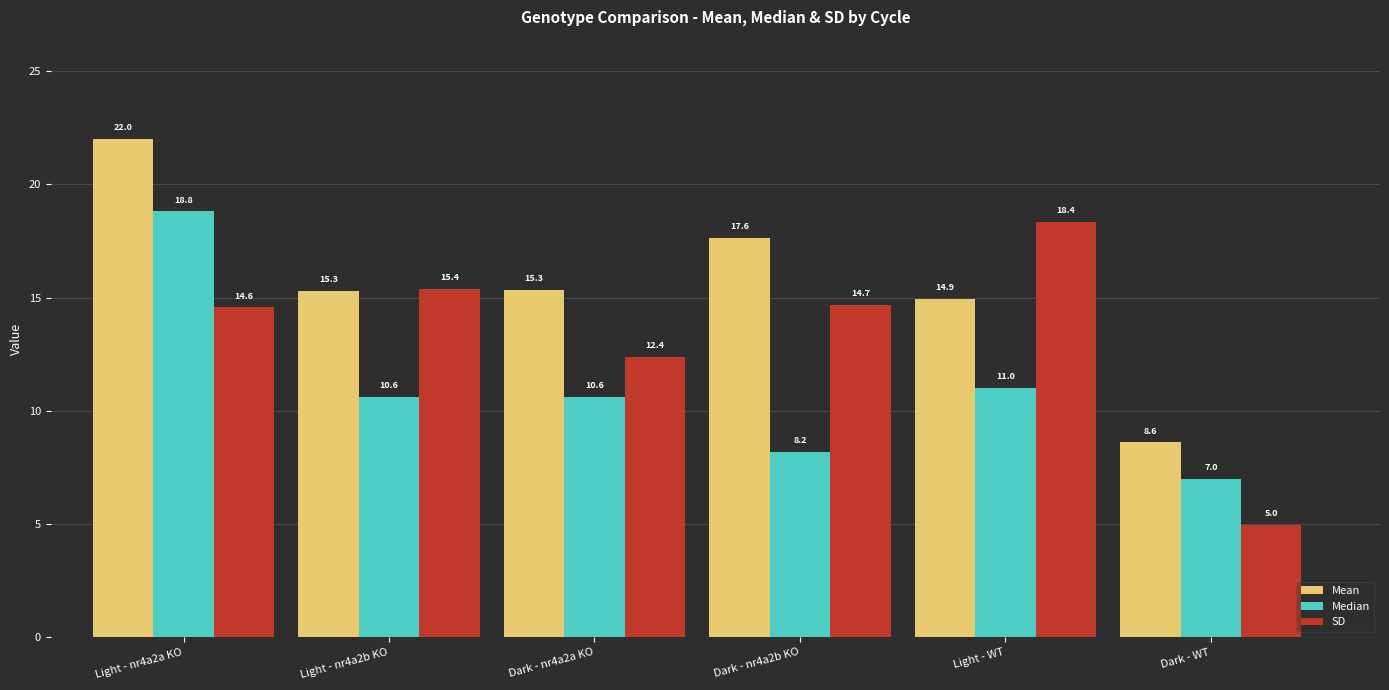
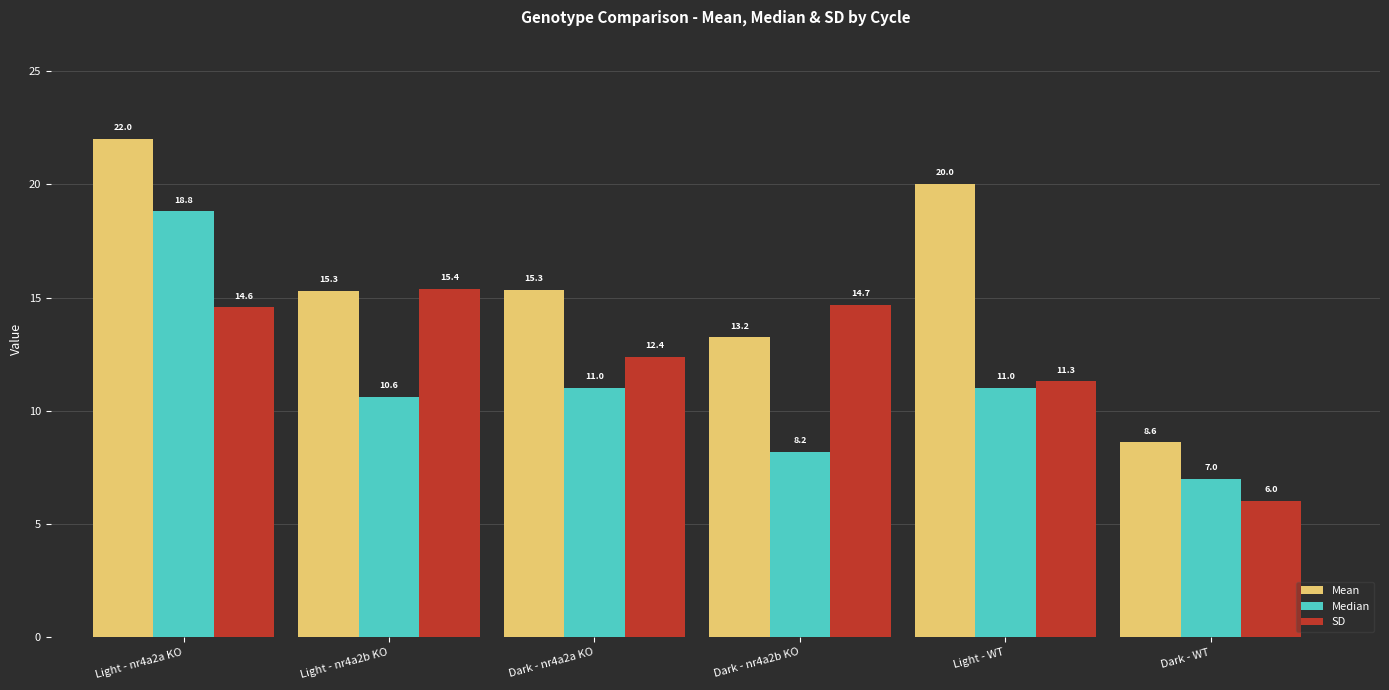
  {
    "Mean": {
      "Light - nr4a2a KO": 22.0,
      "Light - nr4a2b KO": 15.3,
      "Dark - nr4a2a KO": 15.3,
-     "Dark - nr4a2b KO": 17.6,
-     "Light - WT": 14.9,
+     "Dark - nr4a2b KO": 13.2,
+     "Light - WT": 20.0,
      "Dark - WT": 8.6
    },
    "Median": {
      "Light - nr4a2a KO": 18.8,
      "Light - nr4a2b KO": 10.6,
-     "Dark - nr4a2a KO": 10.6,
+     "Dark - nr4a2a KO": 11.0,
      "Dark - nr4a2b KO": 8.2,
      "Light - WT": 11.0,
      "Dark - WT": 7.0
    },
    "SD": {
      "Light - nr4a2a KO": 14.6,
      "Light - nr4a2b KO": 15.4,
      "Dark - nr4a2a KO": 12.4,
      "Dark - nr4a2b KO": 14.7,
-     "Light - WT": 18.4,
-     "Dark - WT": 5.0
+     "Light - WT": 11.3,
+     "Dark - WT": 6.0
    }
  }
